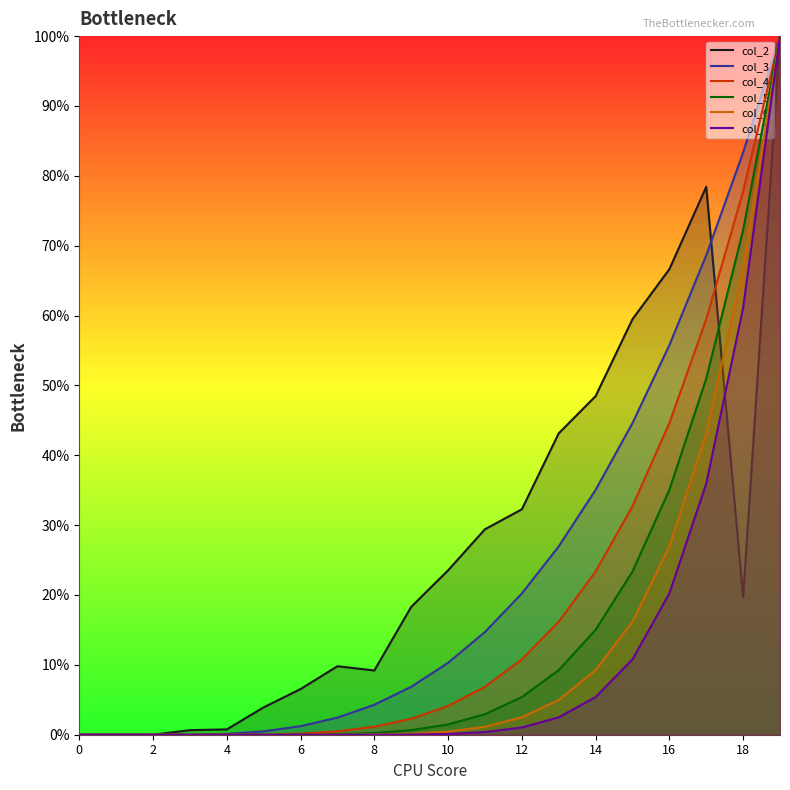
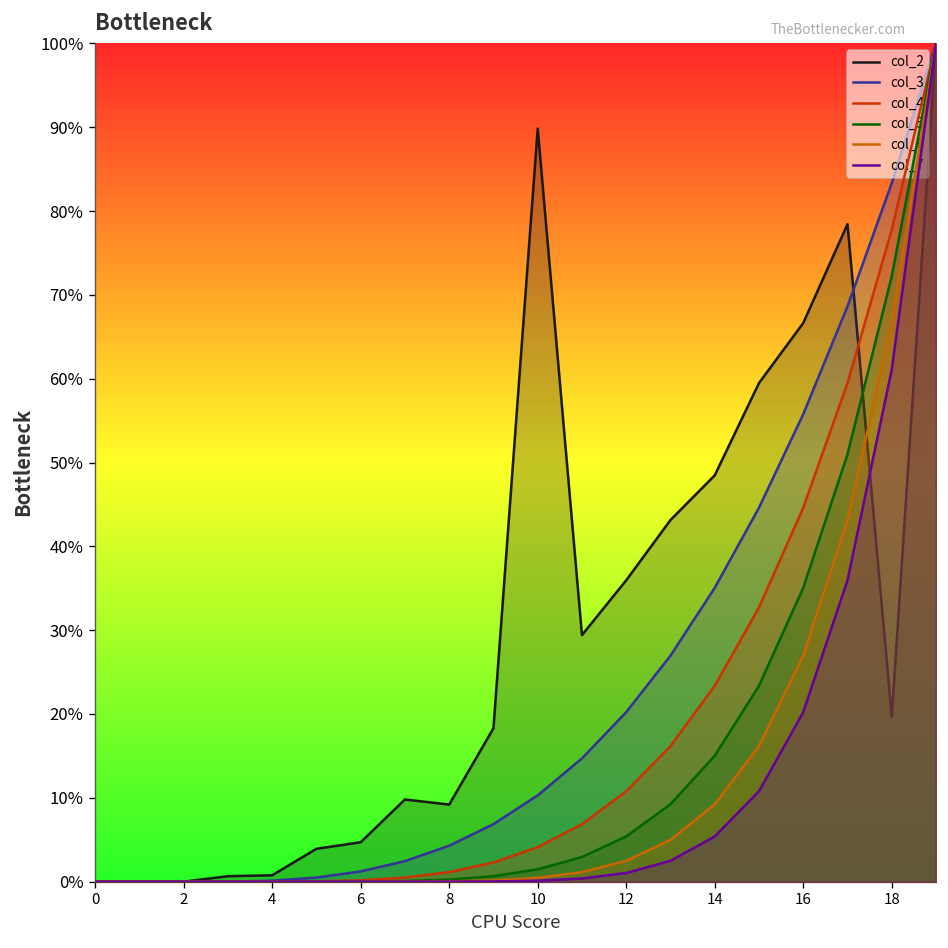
  {
    "col_2": {
      "4": "1%",
-     "6": "7%",
+     "6": "5%",
      "8": "9%",
-     "10": "24%",
-     "12": "32%",
+     "10": "90%",
+     "12": "36%",
      "14": "48%",
      "16": "67%",
      "18": "20%"
    },
    "col_3": {
      "6": "1%",
      "8": "4%",
      "10": "10%",
      "12": "20%",
      "14": "35%",
      "16": "56%",
      "18": "83%"
    },
    "col_5": {
      "10": "1%",
      "12": "5%",
      "14": "15%",
      "16": "35%",
      "18": "72%"
    },
    "col_7": {
      "12": "1%",
      "14": "5%",
      "16": "20%",
      "18": "61%"
    }
  }
